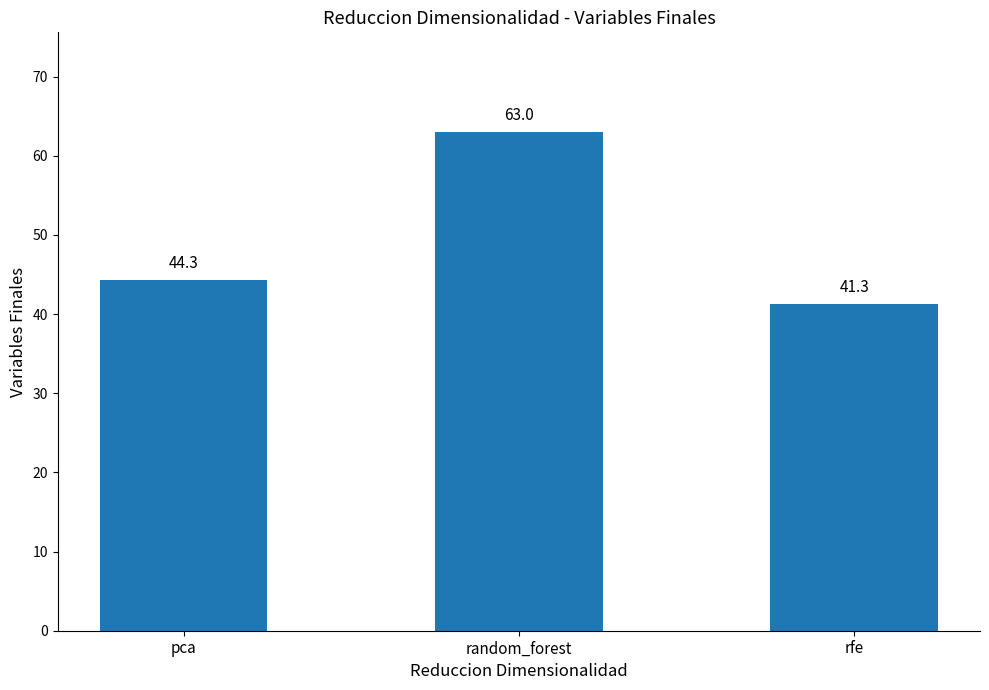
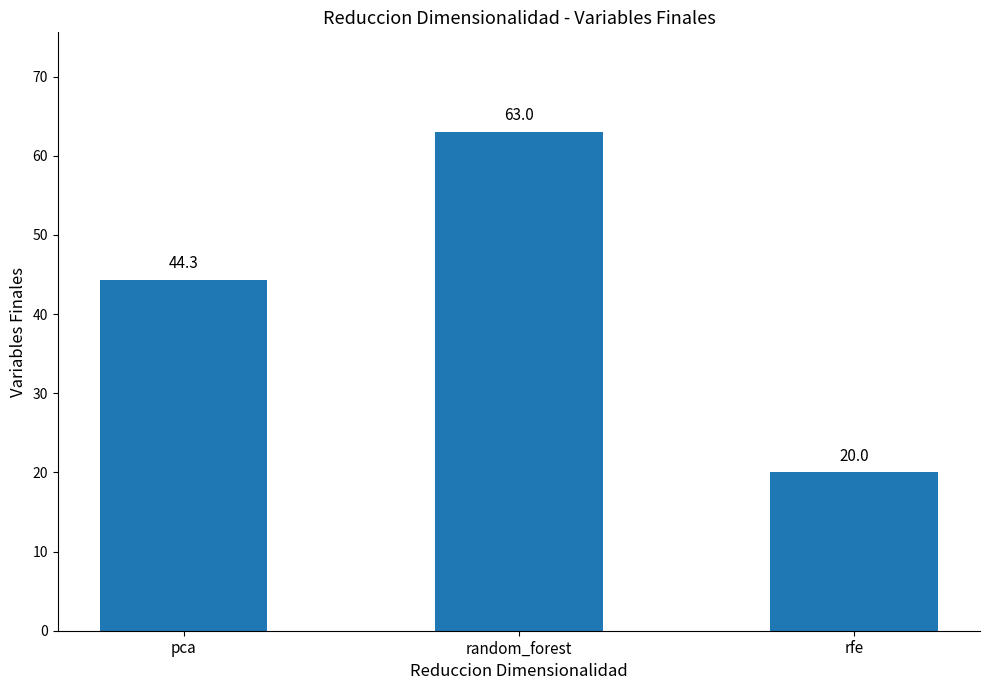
  {
    "pca": 44.3,
    "random_forest": 63.0,
-   "rfe": 41.3
+   "rfe": 20.0
  }
